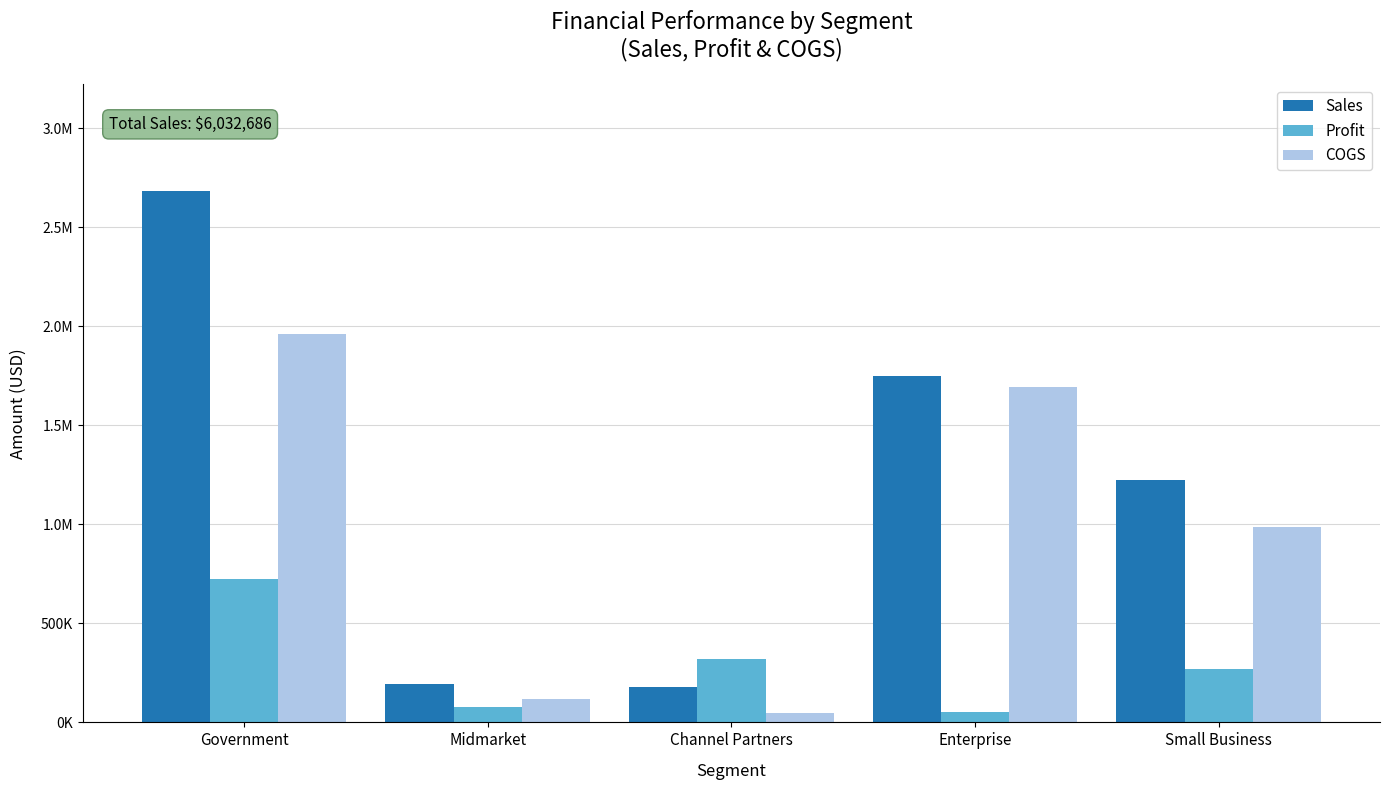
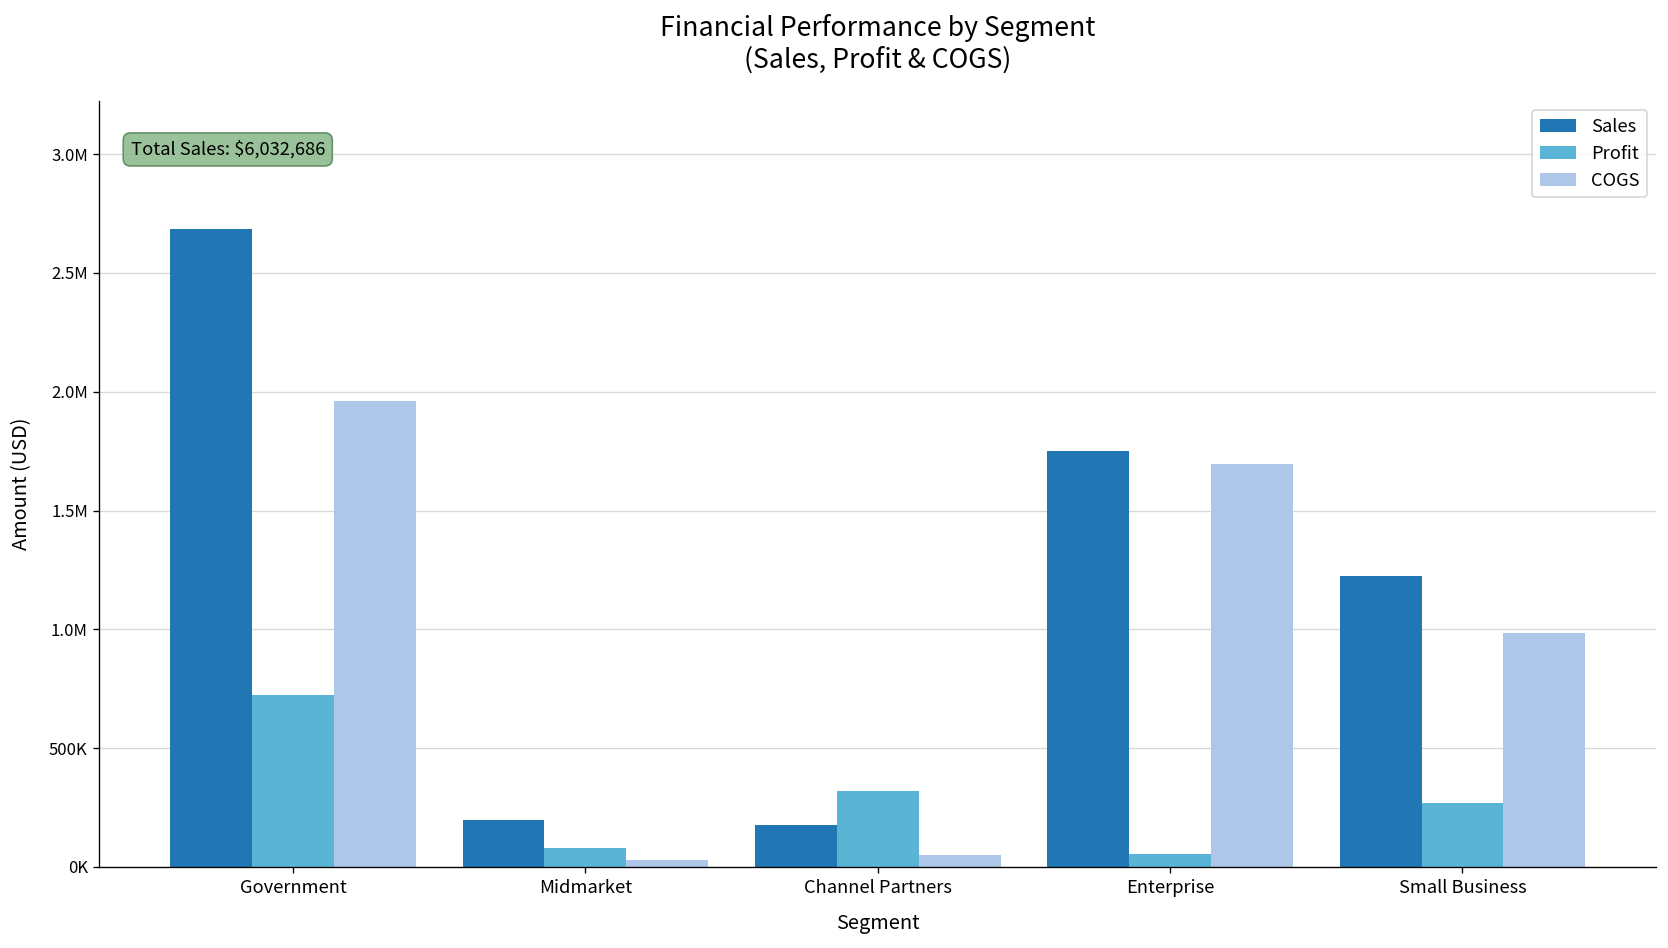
  {
    "Sales": {
      "Government": 2690000,
      "Midmarket": 200000,
      "Channel Partners": 180000,
      "Enterprise": 1750000,
      "Small Business": 1220000
    },
    "Profit": {
      "Government": 720000,
      "Midmarket": 80000,
      "Channel Partners": 320000,
      "Enterprise": 50000,
      "Small Business": 270000
    },
    "COGS": {
      "Government": 1960000,
-     "Midmarket": 120000,
+     "Midmarket": 30000,
      "Channel Partners": 50000,
      "Enterprise": 1700000,
      "Small Business": 990000
    }
  }
